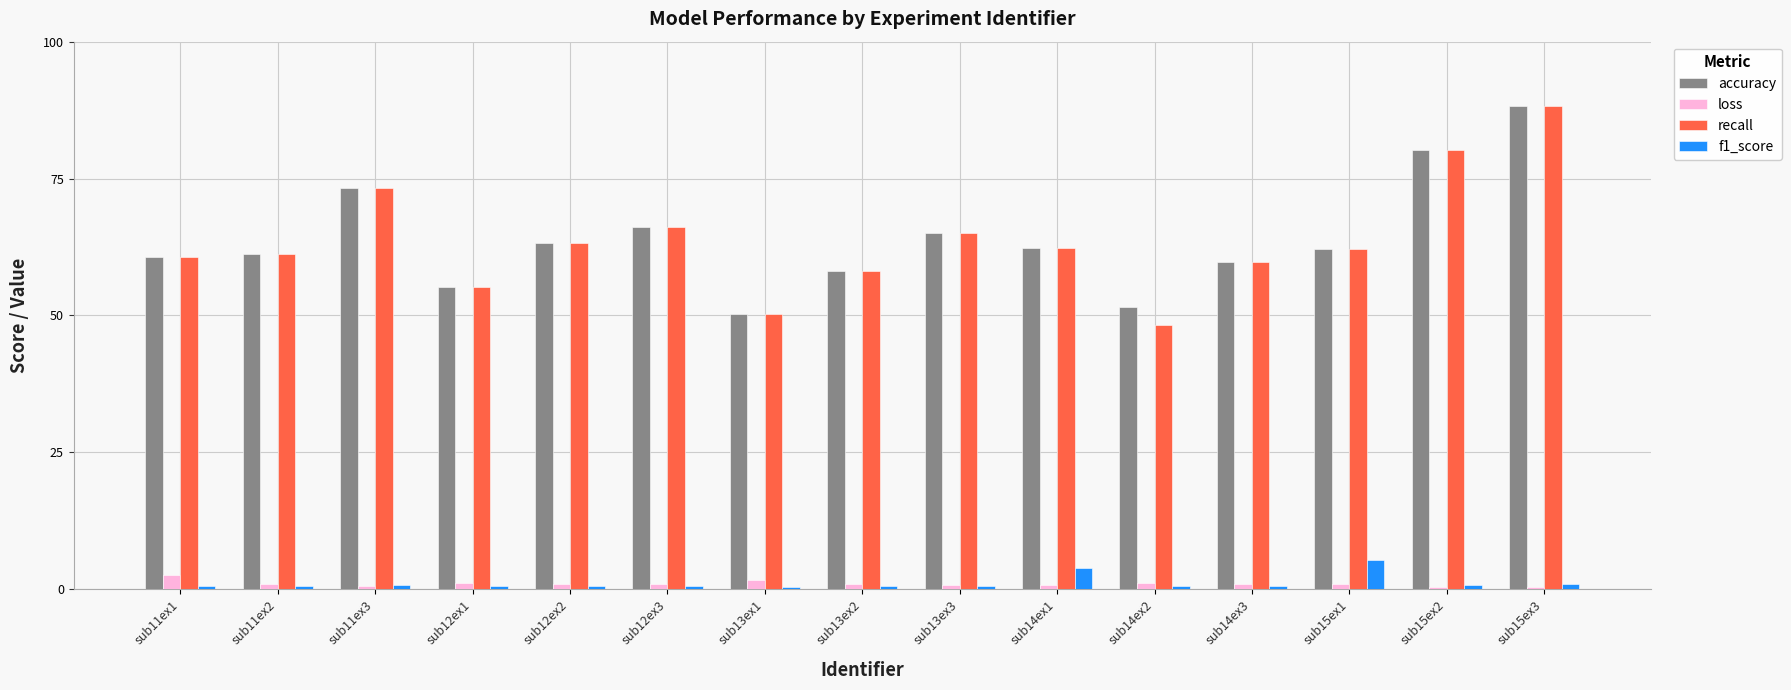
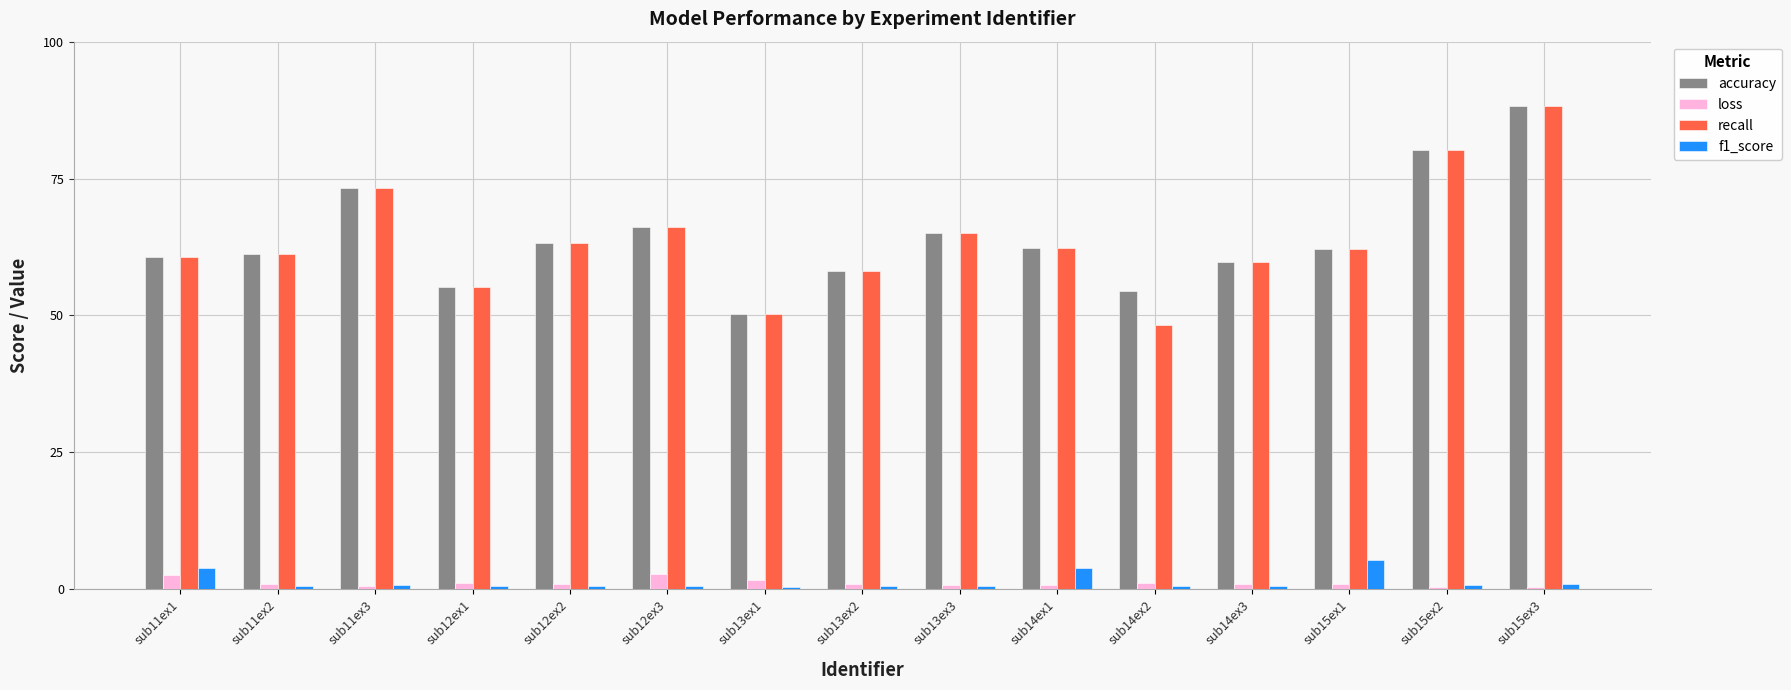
  {
    "accuracy": {
      "sub11ex1": 61,
      "sub11ex2": 61,
      "sub11ex3": 73,
      "sub12ex1": 55,
      "sub12ex2": 63,
      "sub12ex3": 66,
      "sub13ex1": 50,
      "sub13ex2": 58,
      "sub13ex3": 65,
      "sub14ex1": 62,
-     "sub14ex2": 52,
+     "sub14ex2": 54,
      "sub14ex3": 60,
      "sub15ex1": 62,
      "sub15ex2": 80,
      "sub15ex3": 88
    },
    "loss": {
      "sub11ex1": 3,
      "sub11ex2": 1,
      "sub11ex3": 1,
      "sub12ex1": 1,
      "sub12ex2": 1,
-     "sub12ex3": 1,
+     "sub12ex3": 3,
      "sub13ex1": 2,
      "sub13ex2": 1,
      "sub13ex3": 1,
      "sub14ex1": 1,
      "sub14ex2": 1,
      "sub14ex3": 1,
      "sub15ex1": 1
    },
    "recall": {
      "sub11ex1": 61,
      "sub11ex2": 61,
      "sub11ex3": 73,
      "sub12ex1": 55,
      "sub12ex2": 63,
      "sub12ex3": 66,
      "sub13ex1": 50,
      "sub13ex2": 58,
      "sub13ex3": 65,
      "sub14ex1": 62,
      "sub14ex2": 48,
      "sub14ex3": 60,
      "sub15ex1": 62,
      "sub15ex2": 80,
      "sub15ex3": 88
    },
    "f1_score": {
-     "sub11ex1": 1,
+     "sub11ex1": 4,
      "sub11ex2": 1,
      "sub11ex3": 1,
      "sub12ex1": 1,
      "sub12ex2": 1,
      "sub12ex3": 1,
      "sub13ex2": 1,
      "sub13ex3": 1,
      "sub14ex1": 4,
      "sub14ex2": 1,
      "sub14ex3": 1,
      "sub15ex1": 5,
      "sub15ex2": 1,
      "sub15ex3": 1
    }
  }
